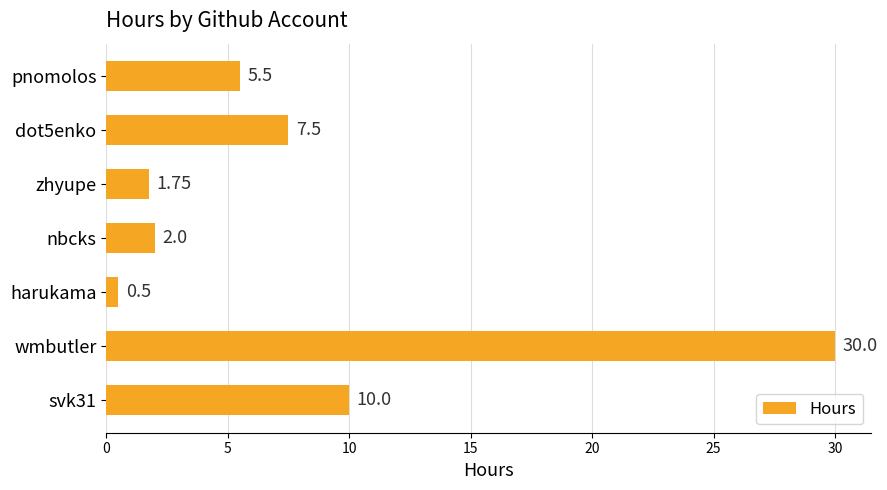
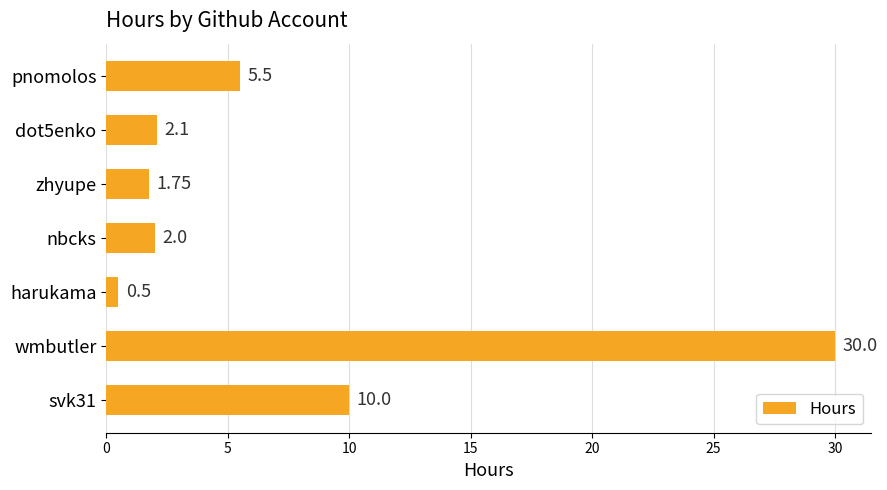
  {
    "pnomolos": 5.5,
-   "dot5enko": 7.5,
+   "dot5enko": 2.1,
    "zhyupe": 1.75,
    "nbcks": 2.0,
    "harukama": 0.5,
    "wmbutler": 30.0,
    "svk31": 10.0
  }
